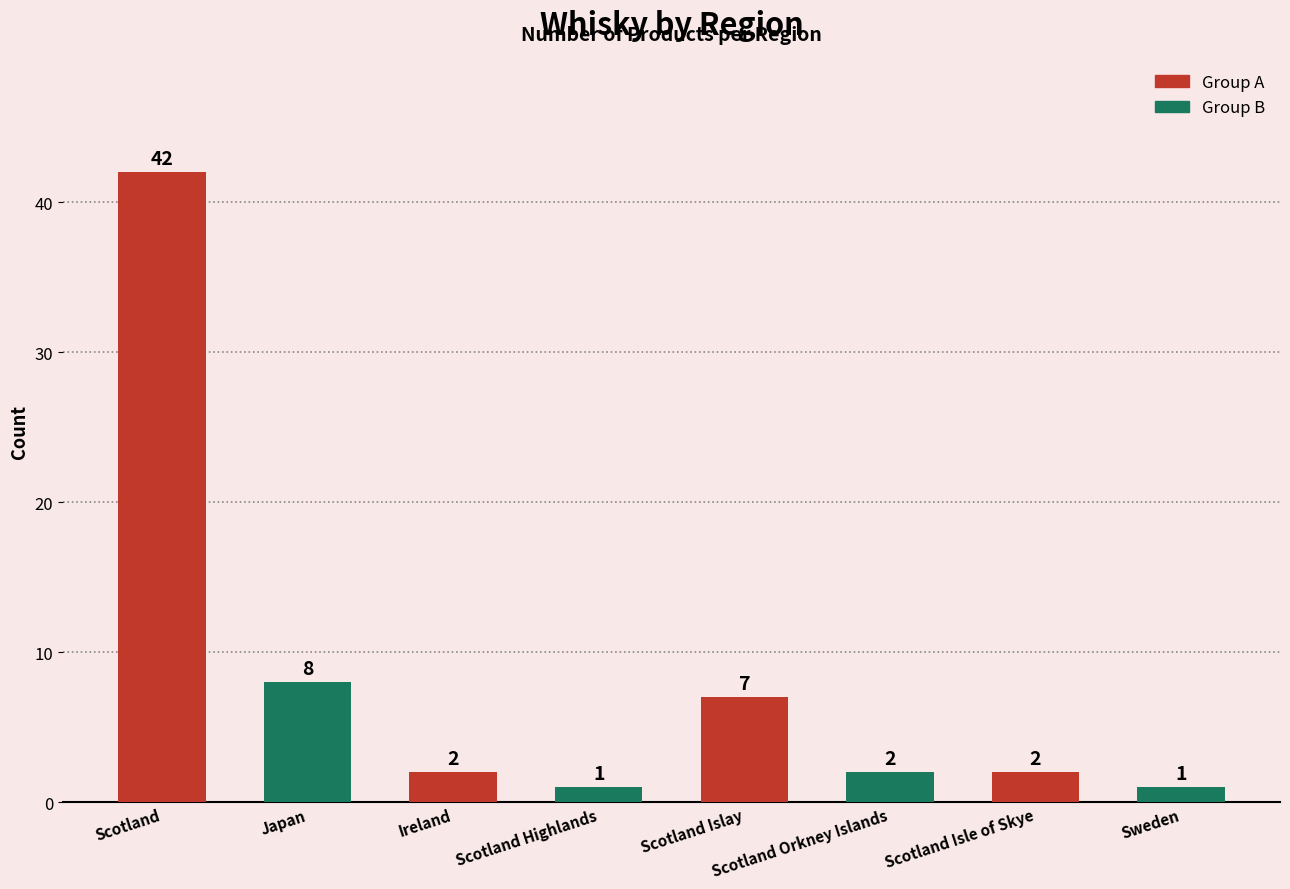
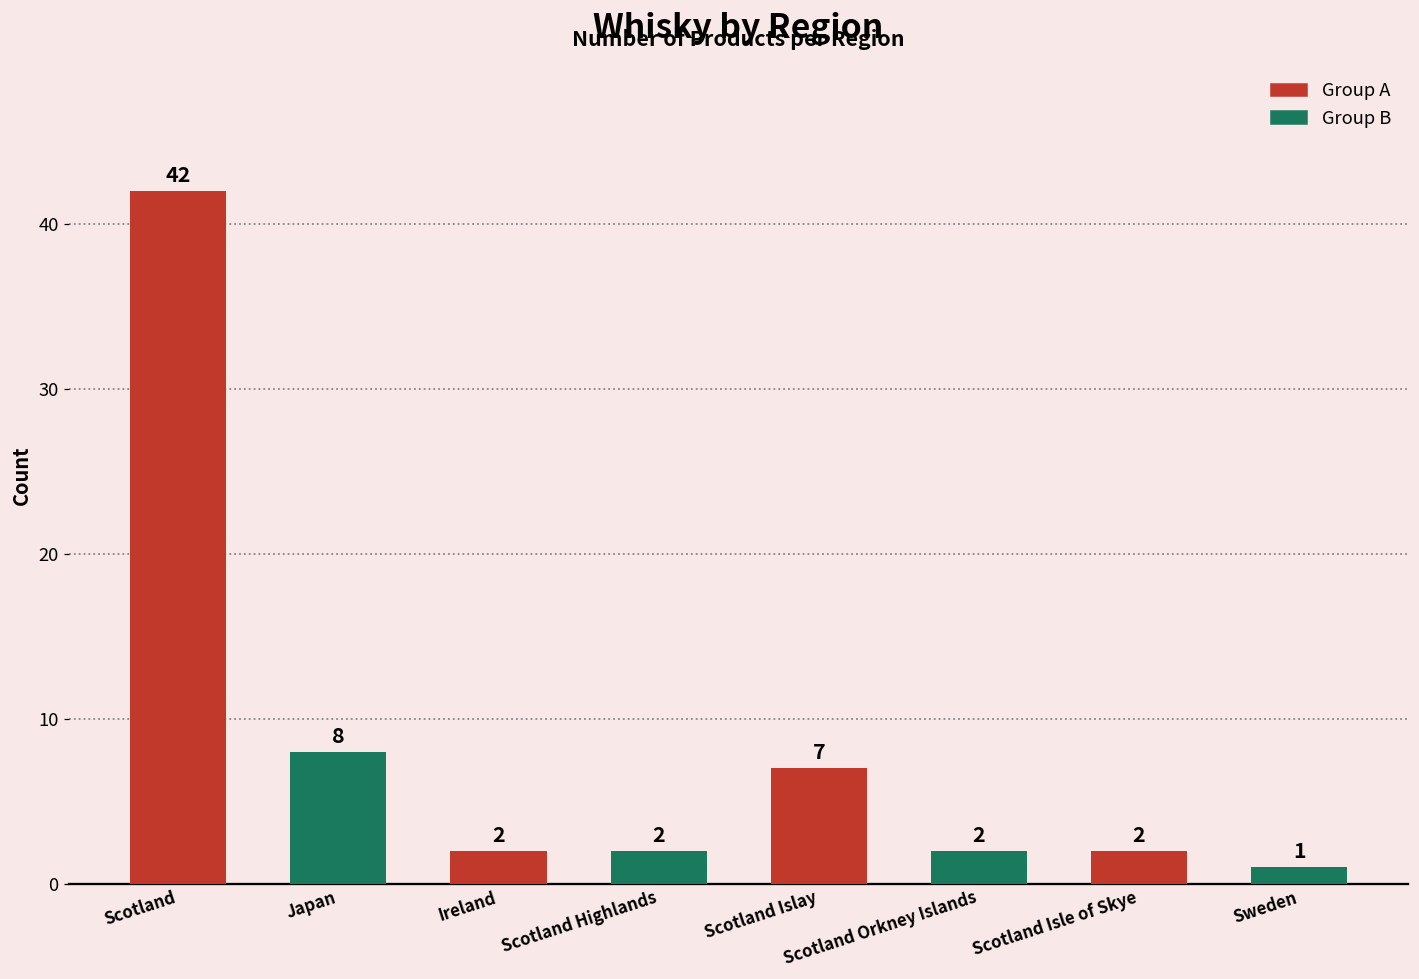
  {
    "Scotland": 42,
    "Japan": 8,
    "Ireland": 2,
-   "Scotland Highlands": 1,
+   "Scotland Highlands": 2,
    "Scotland Islay": 7,
    "Scotland Orkney Islands": 2,
    "Scotland Isle of Skye": 2,
    "Sweden": 1
  }
